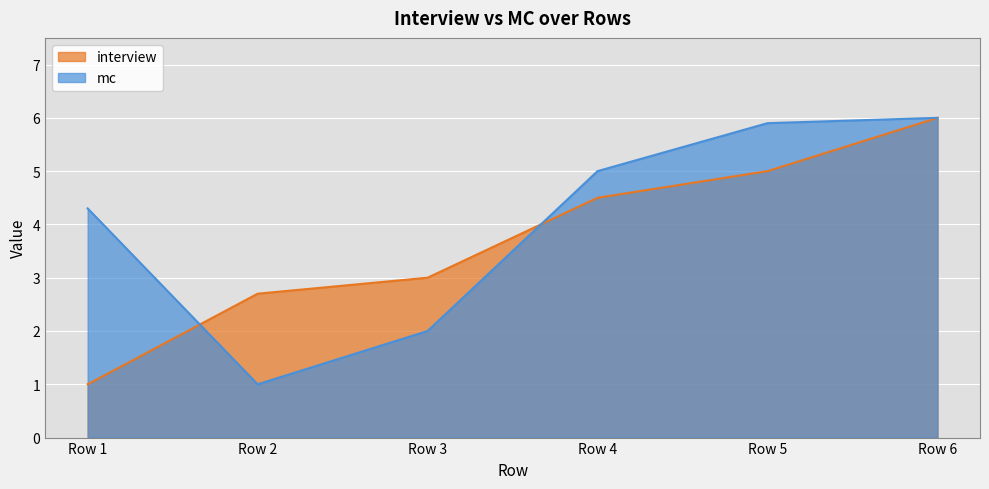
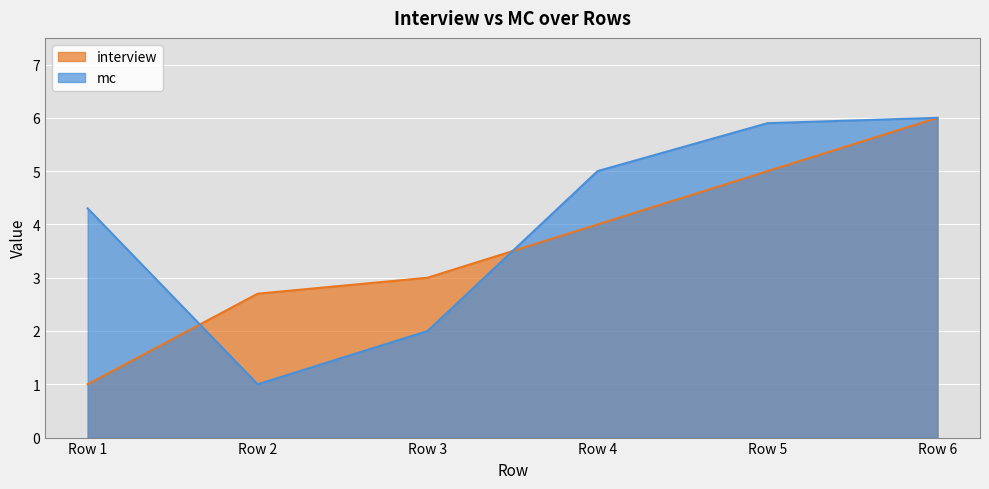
  {
    "interview": {
      "Row 1": 1.0,
      "Row 2": 2.7,
      "Row 3": 3.0,
-     "Row 4": 4.5,
+     "Row 4": 4.0,
      "Row 5": 5.0
    },
    "mc": {
      "Row 1": 4.3,
      "Row 2": 1.0,
      "Row 3": 2.0,
      "Row 4": 5.0,
      "Row 5": 5.9
    }
  }
